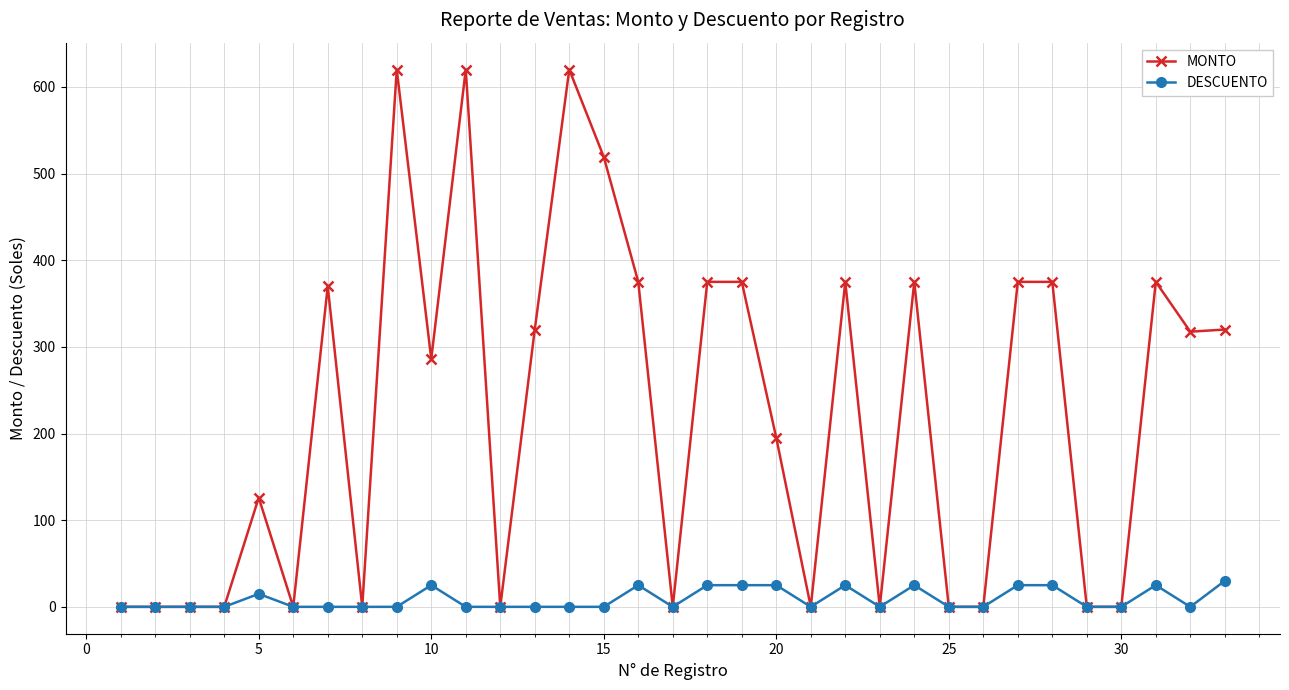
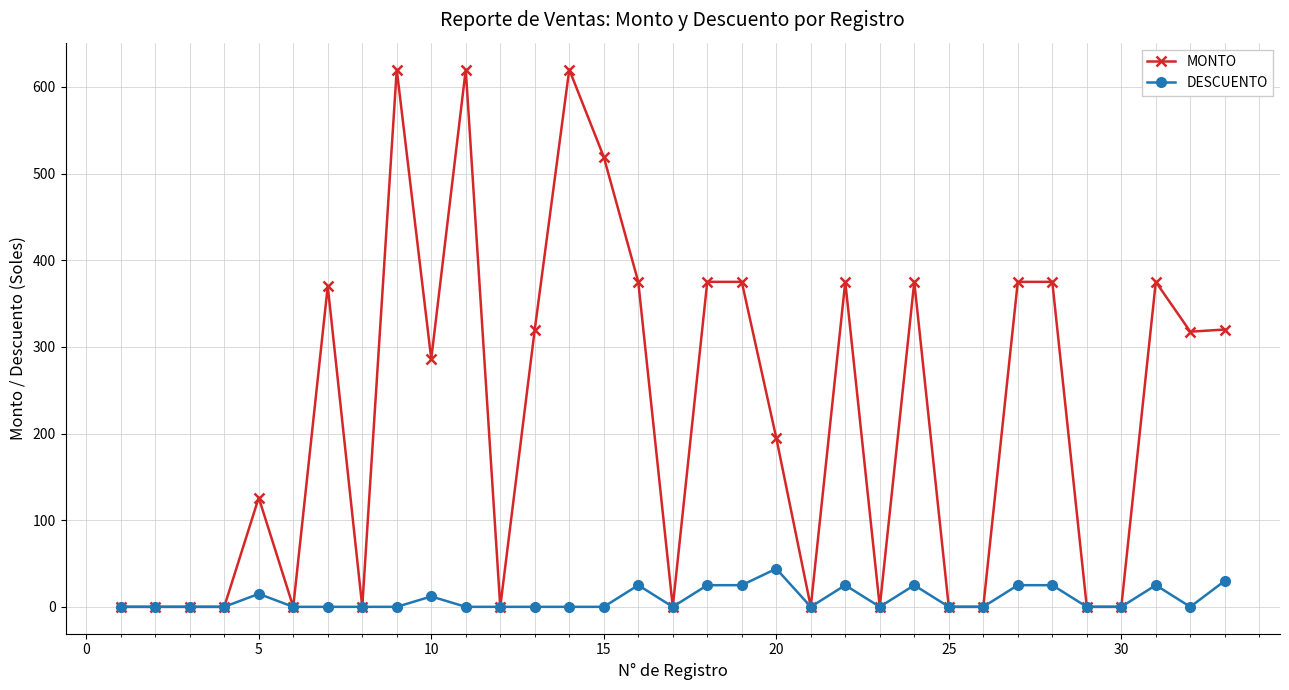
  {
    "MONTO": {
      "5": 130,
      "10": 290,
      "15": 520,
      "20": 200
    },
    "DESCUENTO": {
      "5": 20,
-     "10": 30,
+     "10": 10,
      "15": 0,
-     "20": 30
+     "20": 40
    }
  }
